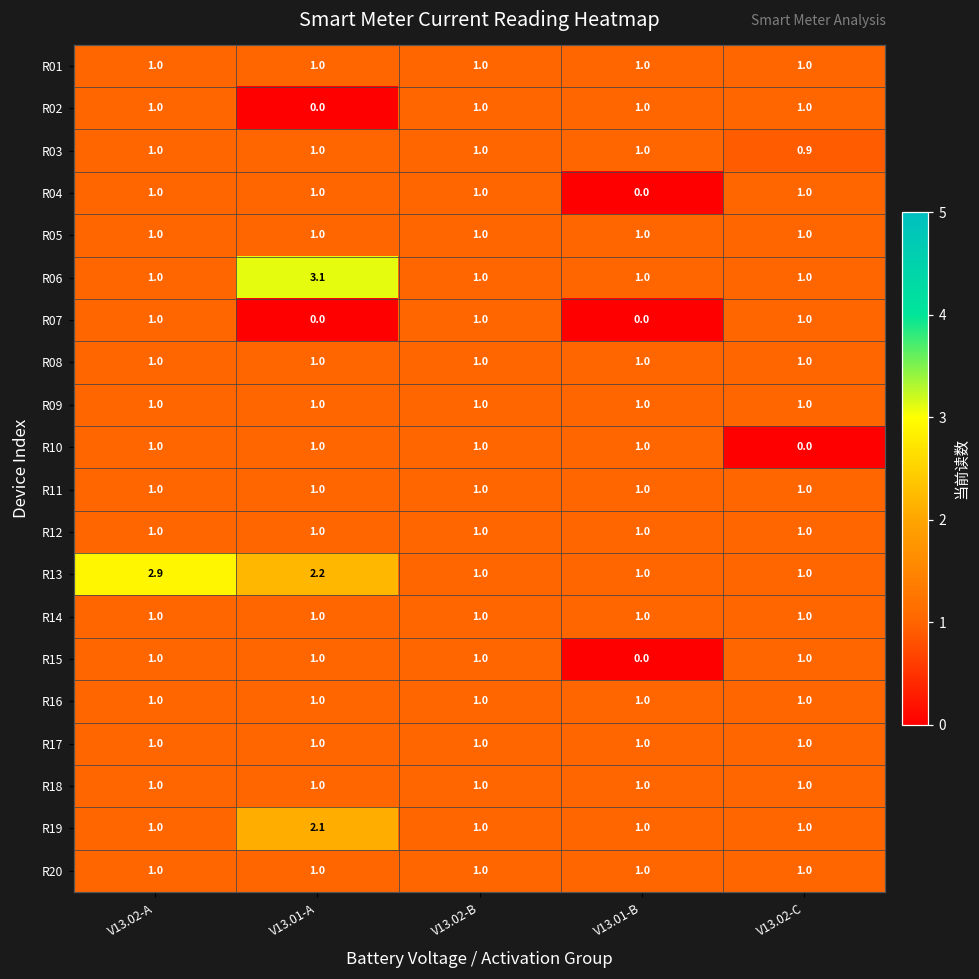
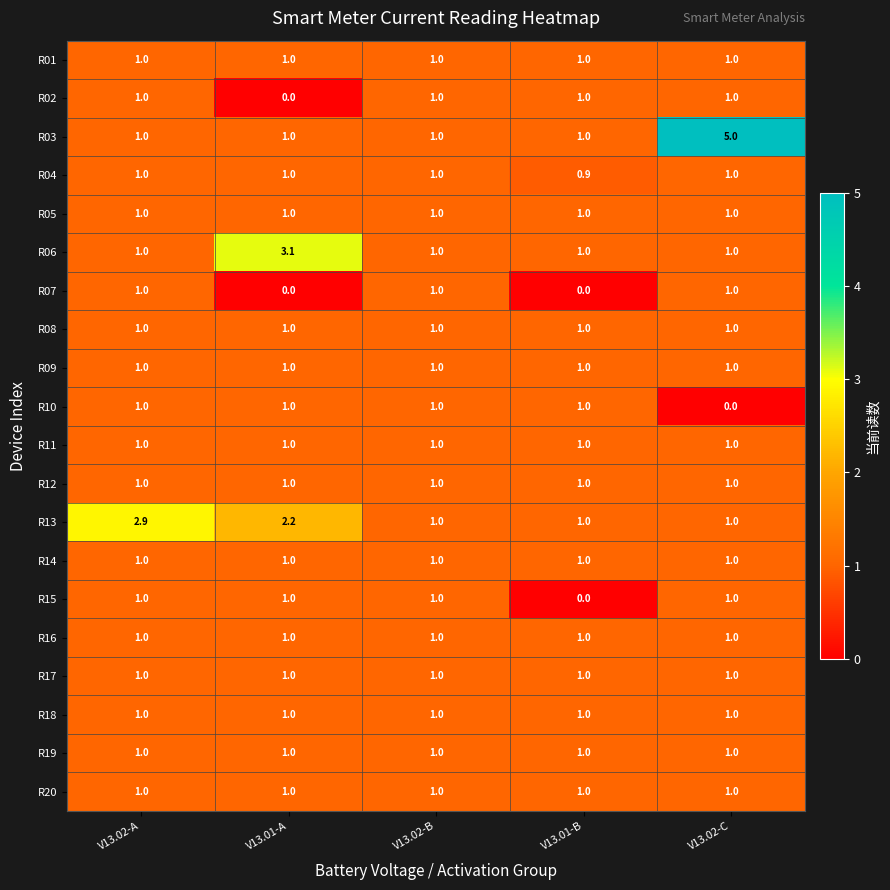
  {
    "R01": {
      "V13.02-A": 1.0,
      "V13.01-A": 1.0,
      "V13.02-B": 1.0,
      "V13.01-B": 1.0,
      "V13.02-C": 1.0
    },
    "R02": {
      "V13.02-A": 1.0,
      "V13.01-A": 0.0,
      "V13.02-B": 1.0,
      "V13.01-B": 1.0,
      "V13.02-C": 1.0
    },
    "R03": {
      "V13.02-A": 1.0,
      "V13.01-A": 1.0,
      "V13.02-B": 1.0,
      "V13.01-B": 1.0,
-     "V13.02-C": 0.9
+     "V13.02-C": 5.0
    },
    "R04": {
      "V13.02-A": 1.0,
      "V13.01-A": 1.0,
      "V13.02-B": 1.0,
-     "V13.01-B": 0.0,
+     "V13.01-B": 0.9,
      "V13.02-C": 1.0
    },
    "R05": {
      "V13.02-A": 1.0,
      "V13.01-A": 1.0,
      "V13.02-B": 1.0,
      "V13.01-B": 1.0,
      "V13.02-C": 1.0
    },
    "R06": {
      "V13.02-A": 1.0,
      "V13.01-A": 3.1,
      "V13.02-B": 1.0,
      "V13.01-B": 1.0,
      "V13.02-C": 1.0
    },
    "R07": {
      "V13.02-A": 1.0,
      "V13.01-A": 0.0,
      "V13.02-B": 1.0,
      "V13.01-B": 0.0,
      "V13.02-C": 1.0
    },
    "R08": {
      "V13.02-A": 1.0,
      "V13.01-A": 1.0,
      "V13.02-B": 1.0,
      "V13.01-B": 1.0,
      "V13.02-C": 1.0
    },
    "R09": {
      "V13.02-A": 1.0,
      "V13.01-A": 1.0,
      "V13.02-B": 1.0,
      "V13.01-B": 1.0,
      "V13.02-C": 1.0
    },
    "R10": {
      "V13.02-A": 1.0,
      "V13.01-A": 1.0,
      "V13.02-B": 1.0,
      "V13.01-B": 1.0,
      "V13.02-C": 0.0
    },
    "R11": {
      "V13.02-A": 1.0,
      "V13.01-A": 1.0,
      "V13.02-B": 1.0,
      "V13.01-B": 1.0,
      "V13.02-C": 1.0
    },
    "R12": {
      "V13.02-A": 1.0,
      "V13.01-A": 1.0,
      "V13.02-B": 1.0,
      "V13.01-B": 1.0,
      "V13.02-C": 1.0
    },
    "R13": {
      "V13.02-A": 2.9,
      "V13.01-A": 2.2,
      "V13.02-B": 1.0,
      "V13.01-B": 1.0,
      "V13.02-C": 1.0
    },
    "R14": {
      "V13.02-A": 1.0,
      "V13.01-A": 1.0,
      "V13.02-B": 1.0,
      "V13.01-B": 1.0,
      "V13.02-C": 1.0
    },
    "R15": {
      "V13.02-A": 1.0,
      "V13.01-A": 1.0,
      "V13.02-B": 1.0,
      "V13.01-B": 0.0,
      "V13.02-C": 1.0
    },
    "R16": {
      "V13.02-A": 1.0,
      "V13.01-A": 1.0,
      "V13.02-B": 1.0,
      "V13.01-B": 1.0,
      "V13.02-C": 1.0
    },
    "R17": {
      "V13.02-A": 1.0,
      "V13.01-A": 1.0,
      "V13.02-B": 1.0,
      "V13.01-B": 1.0,
      "V13.02-C": 1.0
    },
    "R18": {
      "V13.02-A": 1.0,
      "V13.01-A": 1.0,
      "V13.02-B": 1.0,
      "V13.01-B": 1.0,
      "V13.02-C": 1.0
    },
    "R19": {
      "V13.02-A": 1.0,
-     "V13.01-A": 2.1,
+     "V13.01-A": 1.0,
      "V13.02-B": 1.0,
      "V13.01-B": 1.0,
      "V13.02-C": 1.0
    },
    "R20": {
      "V13.02-A": 1.0,
      "V13.01-A": 1.0,
      "V13.02-B": 1.0,
      "V13.01-B": 1.0,
      "V13.02-C": 1.0
    }
  }
